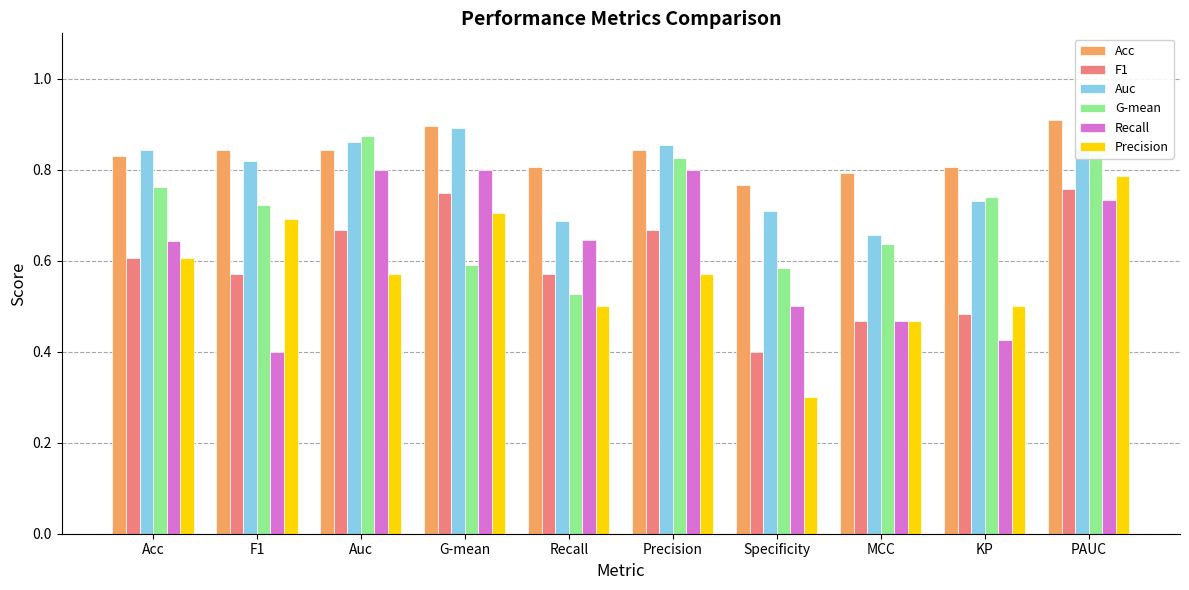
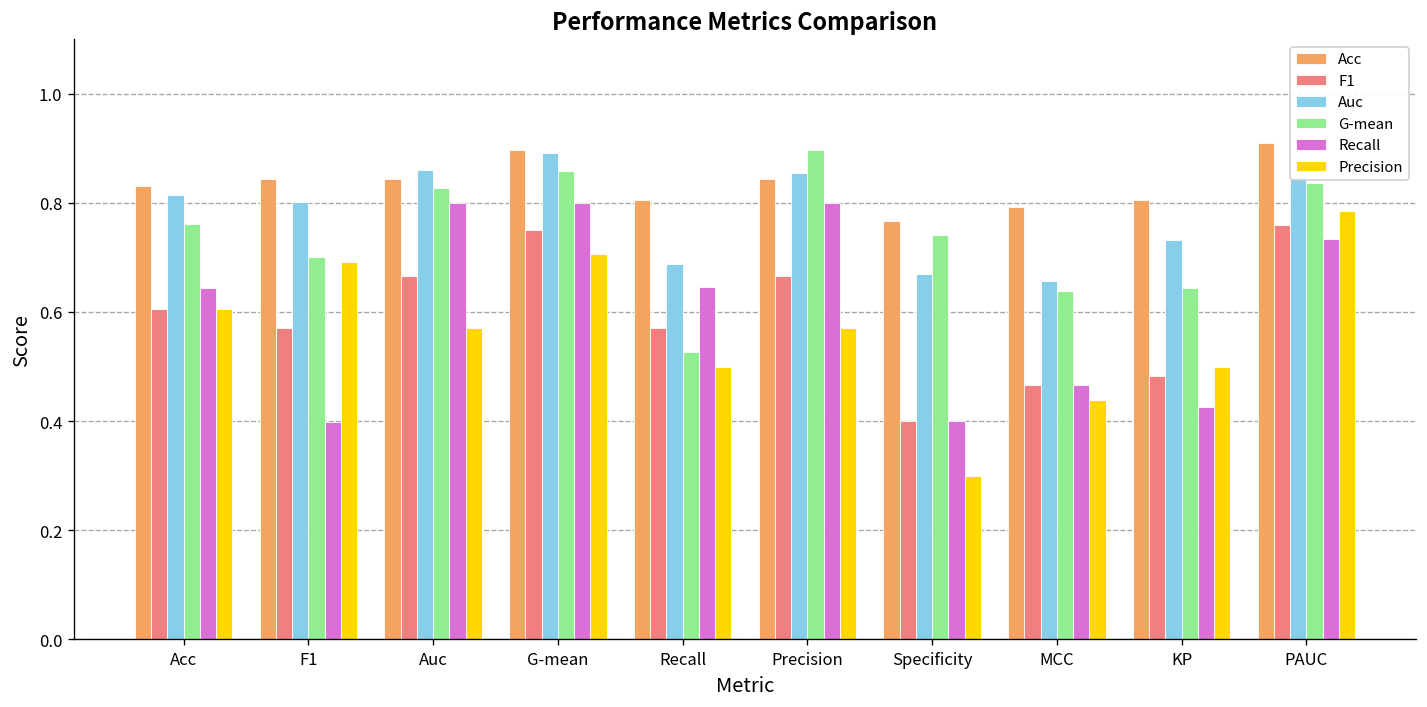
  {
    "Auc": {
-     "Acc": 0.84,
-     "F1": 0.82,
+     "Acc": 0.81,
+     "F1": 0.80,
      "Auc": 0.86,
      "G-mean": 0.89,
      "Recall": 0.69,
      "Precision": 0.85,
-     "Specificity": 0.71,
+     "Specificity": 0.67,
      "MCC": 0.66,
      "KP": 0.73
    },
    "G-mean": {
      "Acc": 0.76,
-     "F1": 0.72,
-     "Auc": 0.87,
-     "G-mean": 0.59,
+     "F1": 0.70,
+     "Auc": 0.83,
+     "G-mean": 0.86,
      "Recall": 0.53,
-     "Precision": 0.83,
-     "Specificity": 0.58,
+     "Precision": 0.90,
+     "Specificity": 0.74,
      "MCC": 0.64,
-     "KP": 0.74
+     "KP": 0.64
    },
    "Recall": {
      "Acc": 0.64,
      "F1": 0.4,
      "Auc": 0.8,
      "G-mean": 0.8,
      "Recall": 0.65,
      "Precision": 0.8,
-     "Specificity": 0.5,
+     "Specificity": 0.4,
      "MCC": 0.47,
      "KP": 0.43,
      "PAUC": 0.73
    },
    "Precision": {
      "Acc": 0.61,
      "F1": 0.69,
      "Auc": 0.57,
      "G-mean": 0.71,
      "Recall": 0.50,
      "Precision": 0.57,
      "Specificity": 0.30,
-     "MCC": 0.47,
+     "MCC": 0.44,
      "KP": 0.50,
      "PAUC": 0.79
    }
  }
